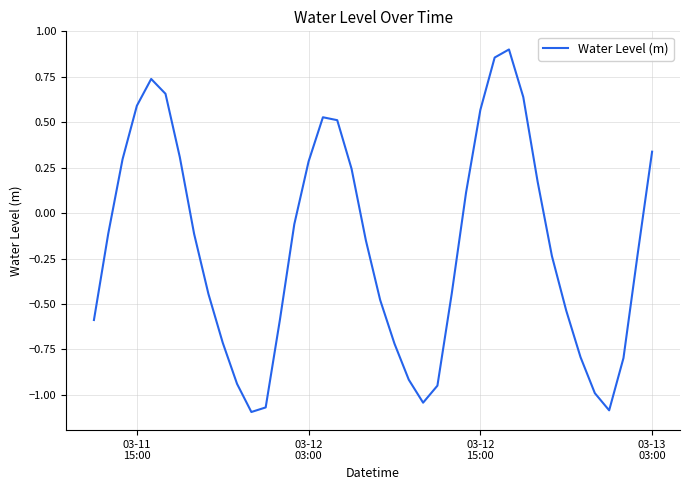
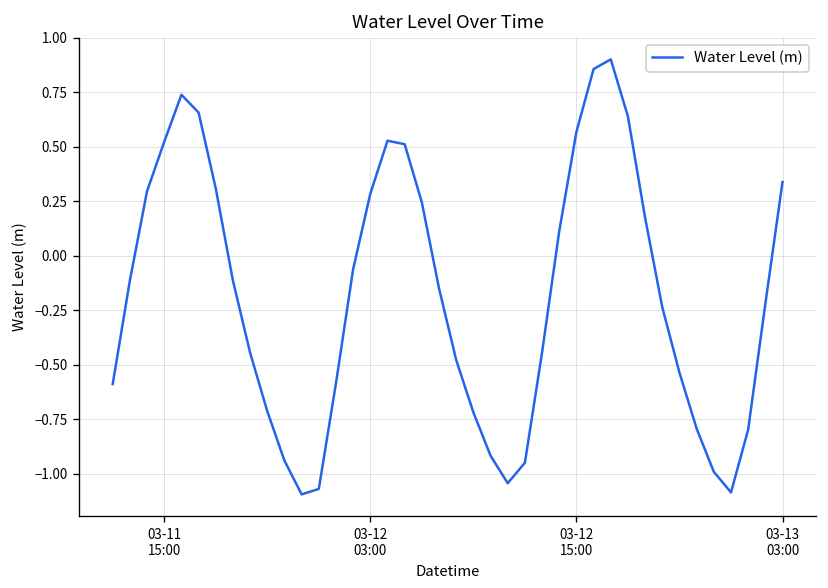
  {
-   "03-11 15:00": 0.59,
+   "03-11 15:00": 0.52,
    "03-12 03:00": 0.28,
    "03-12 15:00": 0.57,
    "03-13 03:00": 0.34
  }
